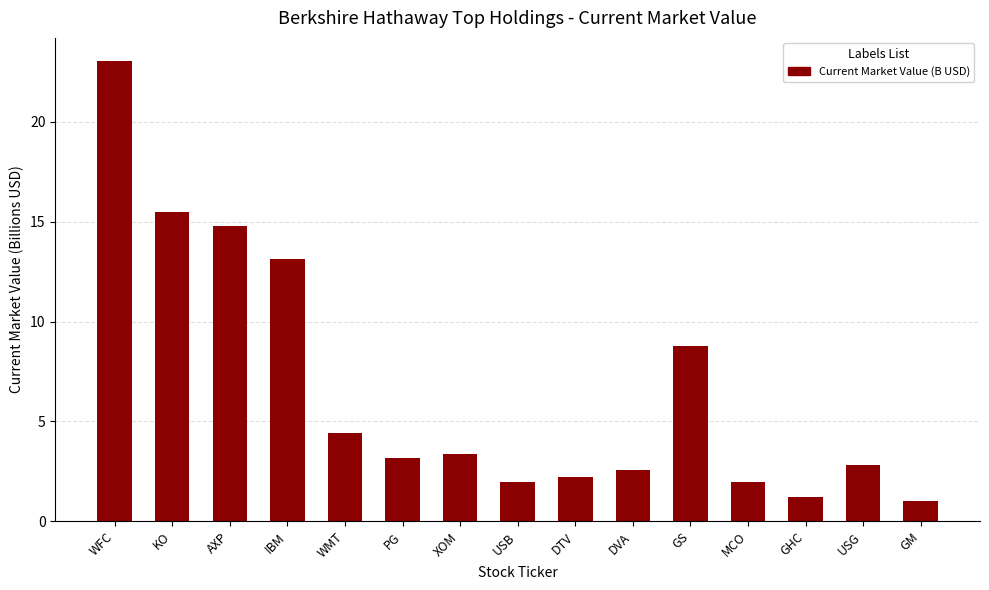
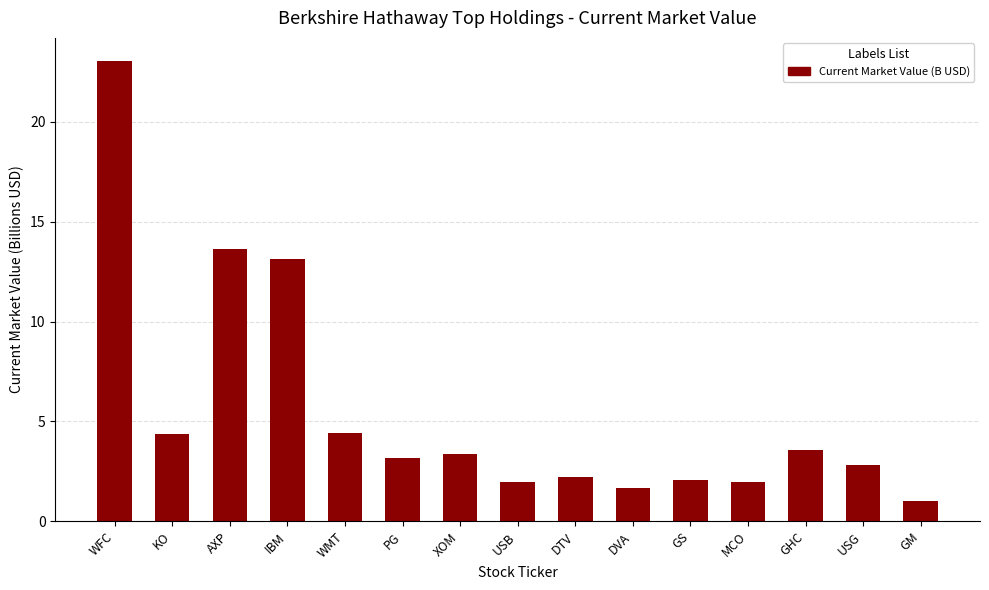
  {
    "WFC": 23.1,
-   "KO": 15.5,
-   "AXP": 14.8,
+   "KO": 4.4,
+   "AXP": 13.6,
    "IBM": 13.2,
    "WMT": 4.4,
    "PG": 3.2,
    "XOM": 3.4,
    "USB": 2.0,
    "DTV": 2.2,
-   "DVA": 2.6,
-   "GS": 8.8,
+   "DVA": 1.7,
+   "GS": 2.1,
    "MCO": 2.0,
-   "GHC": 1.2,
+   "GHC": 3.6,
    "USG": 2.8,
    "GM": 1.0
  }
